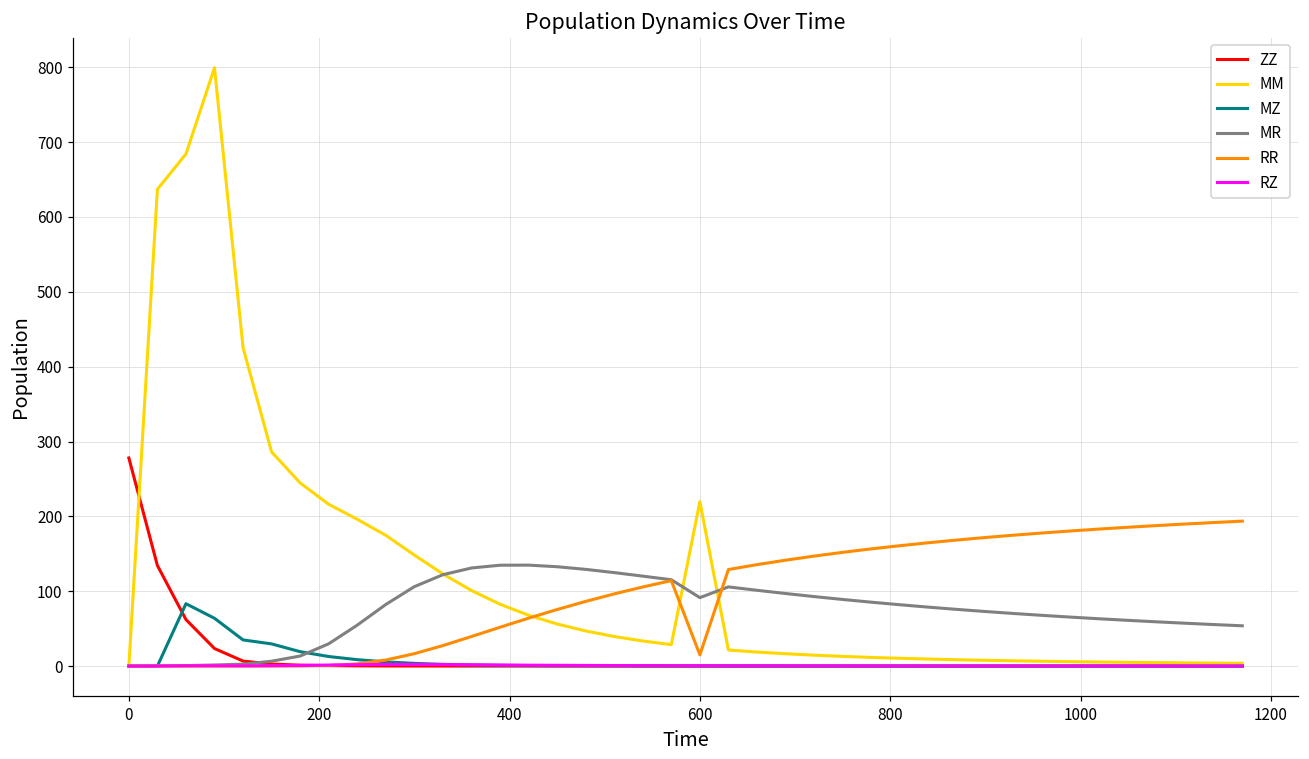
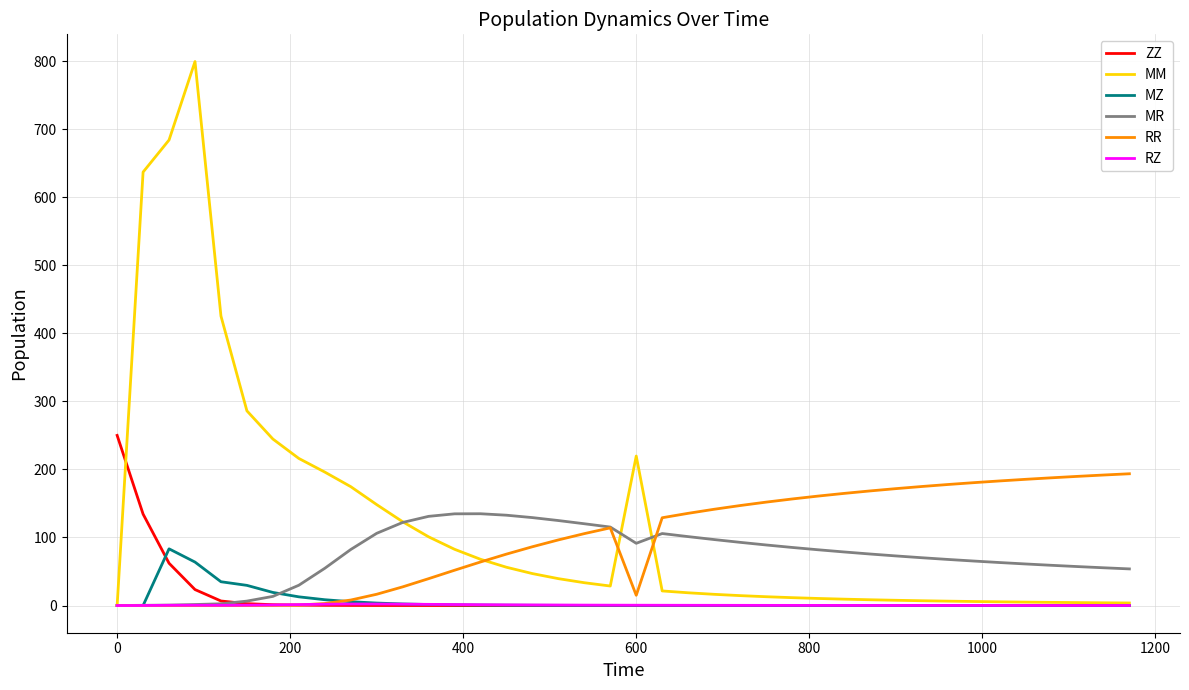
  {
    "ZZ": {
-     "0": 280
+     "0": 250
    },
    "MM": {
      "600": 220
    },
    "MR": {
      "600": 90
    },
    "RR": {
      "600": 20
    }
  }
